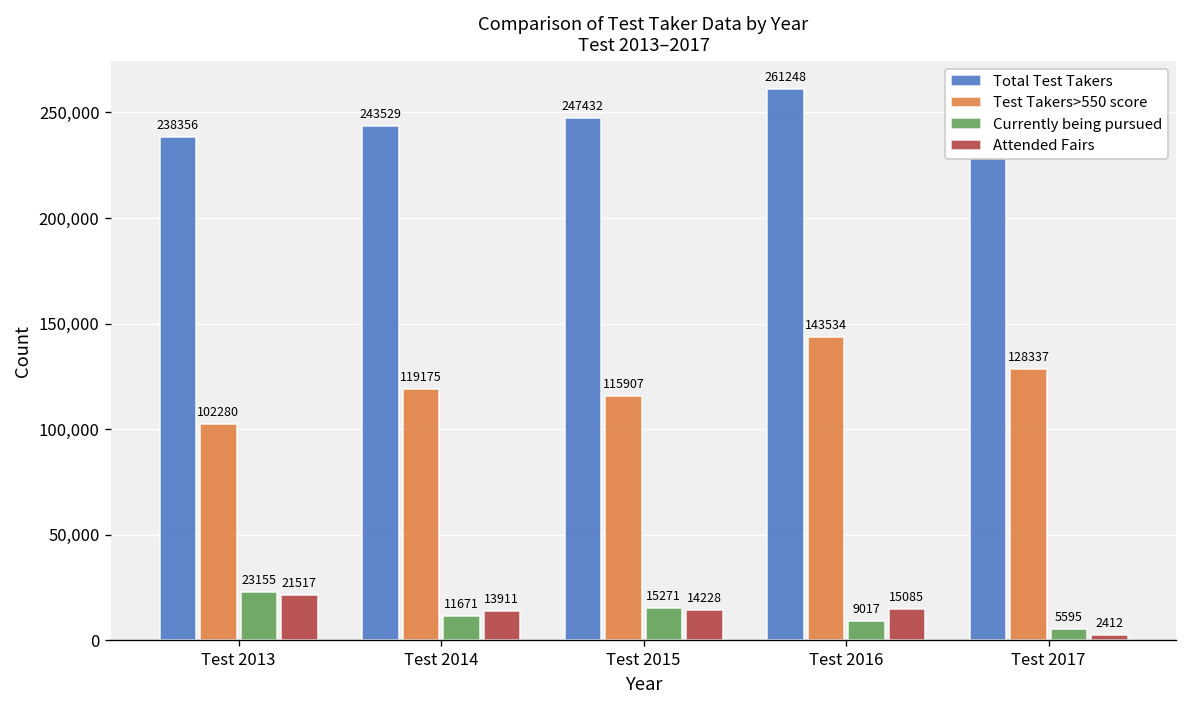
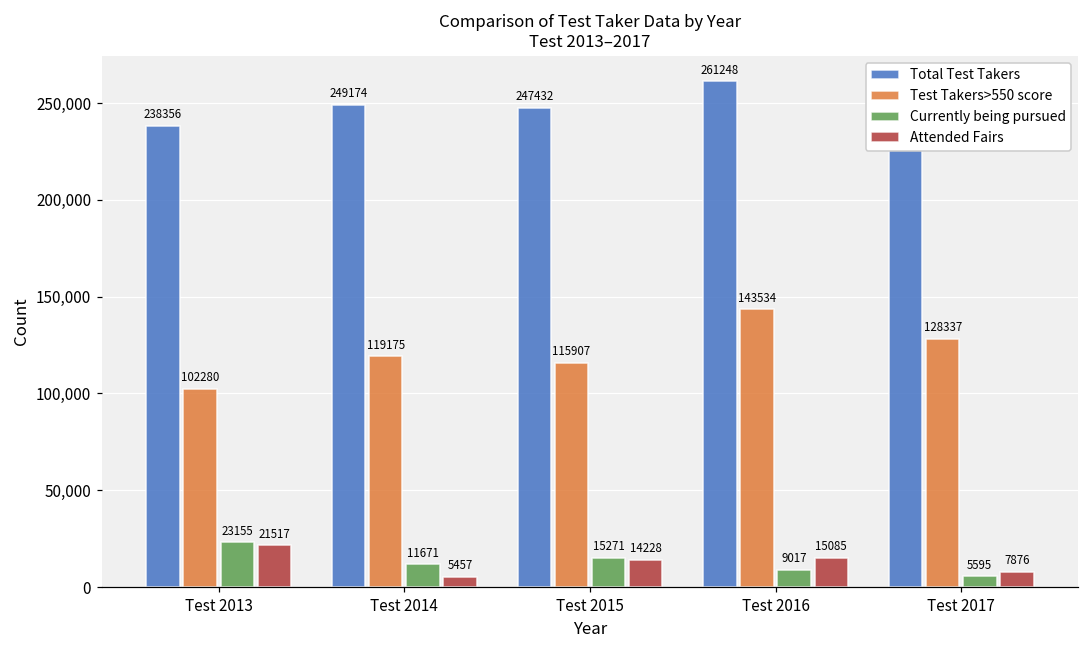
  {
    "Total Test Takers": {
      "Test 2013": 238356,
-     "Test 2014": 243529,
+     "Test 2014": 249174,
      "Test 2015": 247432,
      "Test 2016": 261248
    },
    "Test Takers>550 score": {
      "Test 2013": 102280,
      "Test 2014": 119175,
      "Test 2015": 115907,
      "Test 2016": 143534,
      "Test 2017": 128337
    },
    "Currently being pursued": {
      "Test 2013": 23155,
      "Test 2014": 11671,
      "Test 2015": 15271,
      "Test 2016": 9017,
      "Test 2017": 5595
    },
    "Attended Fairs": {
      "Test 2013": 21517,
-     "Test 2014": 13911,
+     "Test 2014": 5457,
      "Test 2015": 14228,
      "Test 2016": 15085,
-     "Test 2017": 2412
+     "Test 2017": 7876
    }
  }
